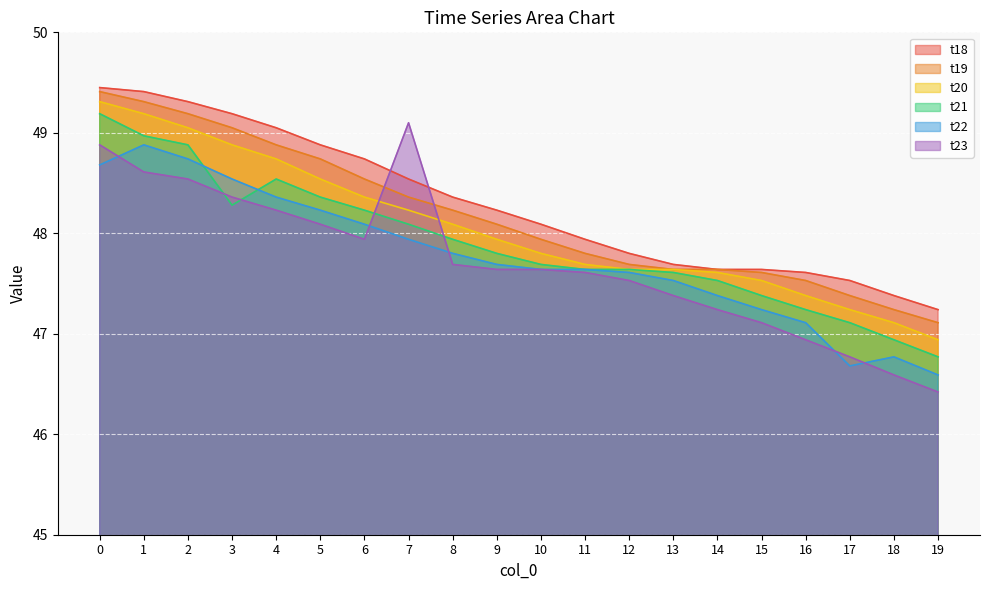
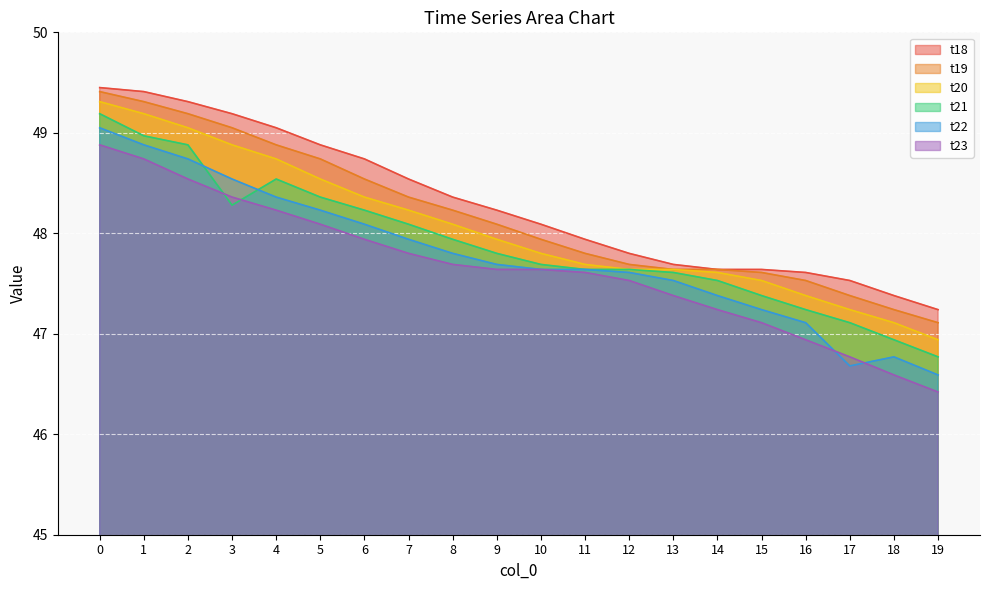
  {
    "t21": {
      "0": 49.19,
      "1": 48.97,
      "2": 48.88,
      "3": 48.28,
      "4": 48.54,
      "5": 48.36,
      "6": 48.23,
      "7": 48.09,
      "8": 47.94,
      "9": 47.80,
      "10": 47.69,
      "13": 47.61,
      "14": 47.53,
      "15": 47.38,
      "16": 47.24,
      "17": 47.11,
      "18": 46.94,
      "19": 46.77
    },
    "t22": {
-     "0": 48.68,
+     "0": 49.05,
      "1": 48.88,
      "2": 48.74,
      "3": 48.54,
      "4": 48.36,
      "5": 48.23,
      "6": 48.09,
      "7": 47.94,
      "8": 47.80,
      "9": 47.69,
      "12": 47.61,
      "13": 47.53,
      "14": 47.38,
      "15": 47.24,
      "16": 47.11,
      "17": 46.68,
      "18": 46.77,
      "19": 46.59
    },
    "t23": {
      "0": 48.88,
-     "1": 48.61,
+     "1": 48.74,
      "2": 48.54,
      "3": 48.36,
      "4": 48.23,
      "5": 48.09,
      "6": 47.94,
-     "7": 49.1,
+     "7": 47.8,
      "8": 47.69,
      "9": 47.64,
      "11": 47.61,
      "12": 47.53,
      "13": 47.38,
      "14": 47.24,
      "15": 47.11,
      "16": 46.94,
      "17": 46.77,
      "18": 46.59,
      "19": 46.42
    }
  }
